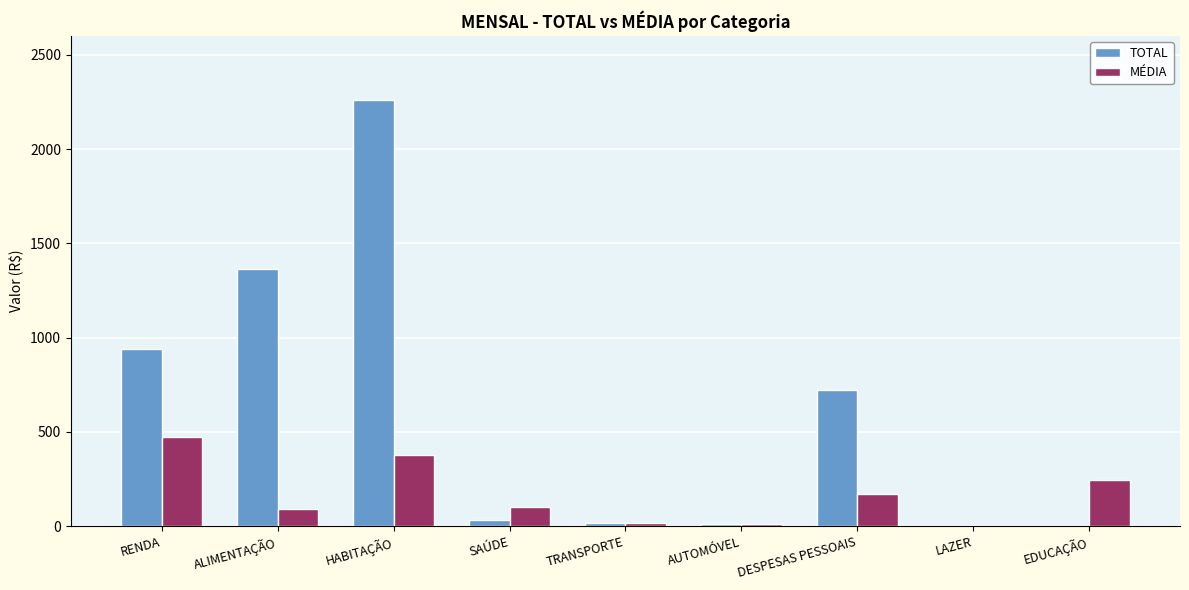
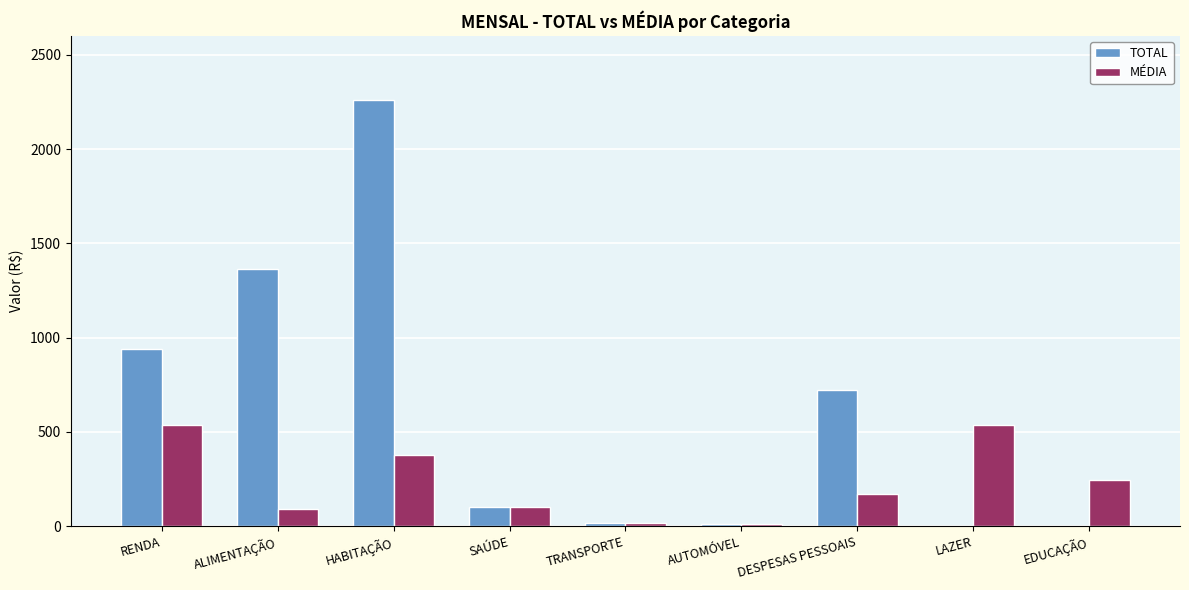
  {
    "TOTAL": {
      "RENDA": 940,
      "ALIMENTAÇÃO": 1370,
      "HABITAÇÃO": 2260,
-     "SAÚDE": 30,
+     "SAÚDE": 100,
      "TRANSPORTE": 20,
      "DESPESAS PESSOAIS": 720,
      "LAZER": 0,
      "EDUCAÇÃO": 0
    },
    "MÉDIA": {
-     "RENDA": 470,
+     "RENDA": 540,
      "ALIMENTAÇÃO": 90,
      "HABITAÇÃO": 380,
      "SAÚDE": 100,
      "TRANSPORTE": 20,
      "DESPESAS PESSOAIS": 170,
-     "LAZER": 0,
+     "LAZER": 530,
      "EDUCAÇÃO": 250
    }
  }
